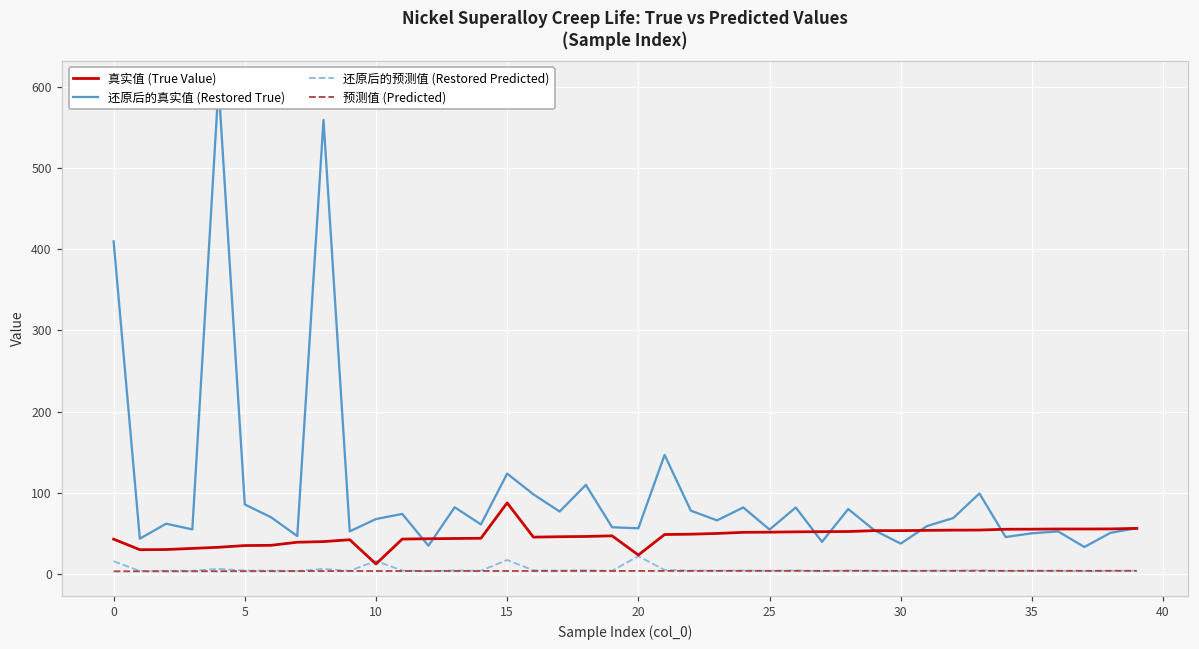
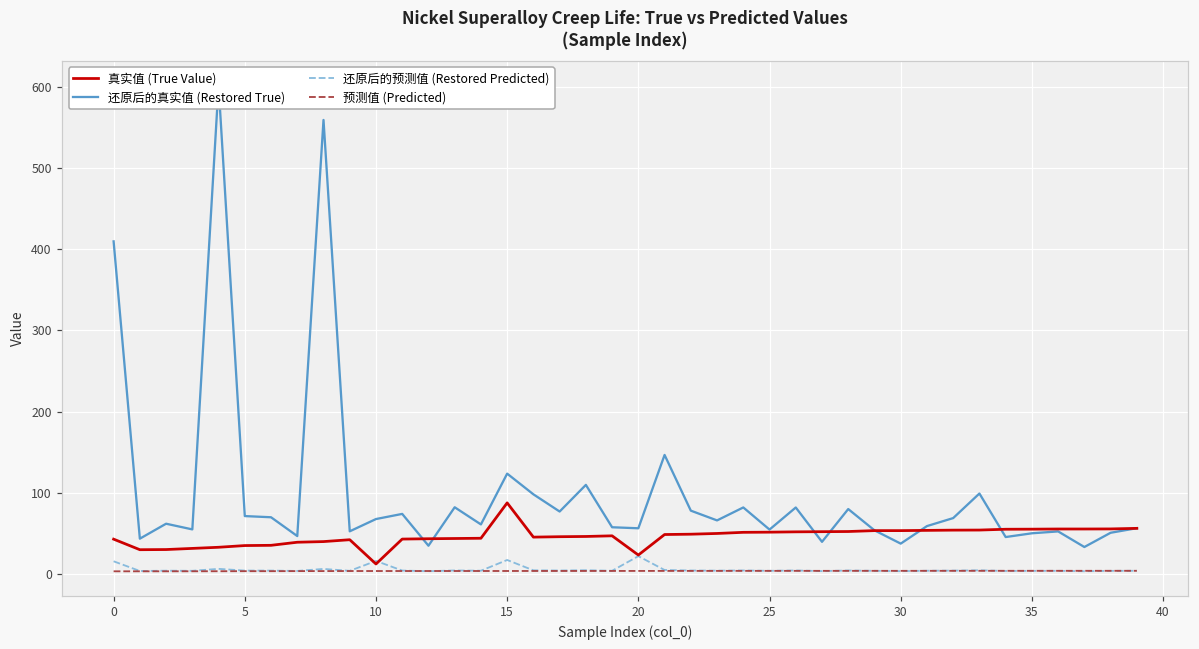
  {
    "真实值 (True Value)": {
      "0": 40,
      "5": 40,
      "10": 10,
      "15": 90,
      "30": 50,
      "35": 60
    },
    "还原后的真实值 (Restored True)": {
      "0": 410,
-     "5": 90,
+     "5": 70,
      "10": 70,
      "15": 120,
      "20": 60,
      "30": 40,
      "35": 50
    },
    "还原后的预测值 (Restored Predicted)": {
      "0": 20,
      "10": 20,
      "15": 20
    },
    "预测值 (Predicted)": {
      "0": 0,
      "10": 0,
      "15": 0,
      "20": 0
    }
  }
